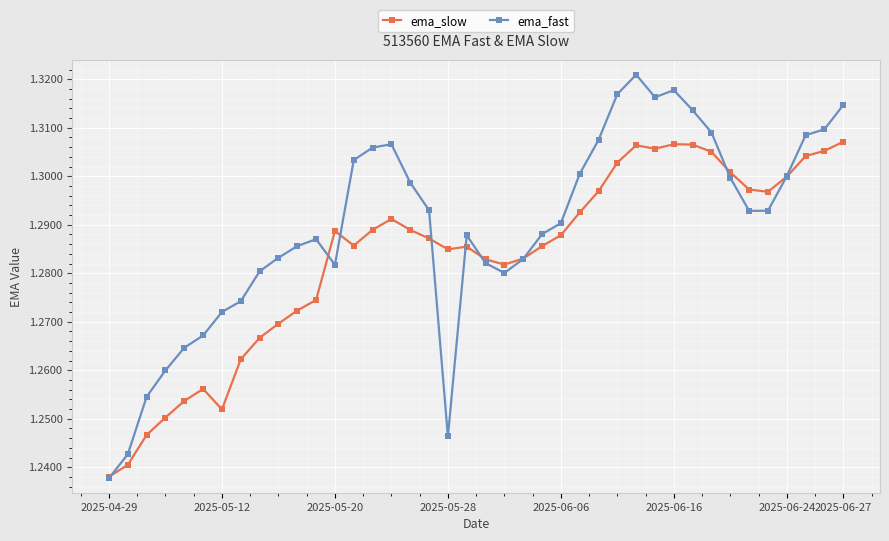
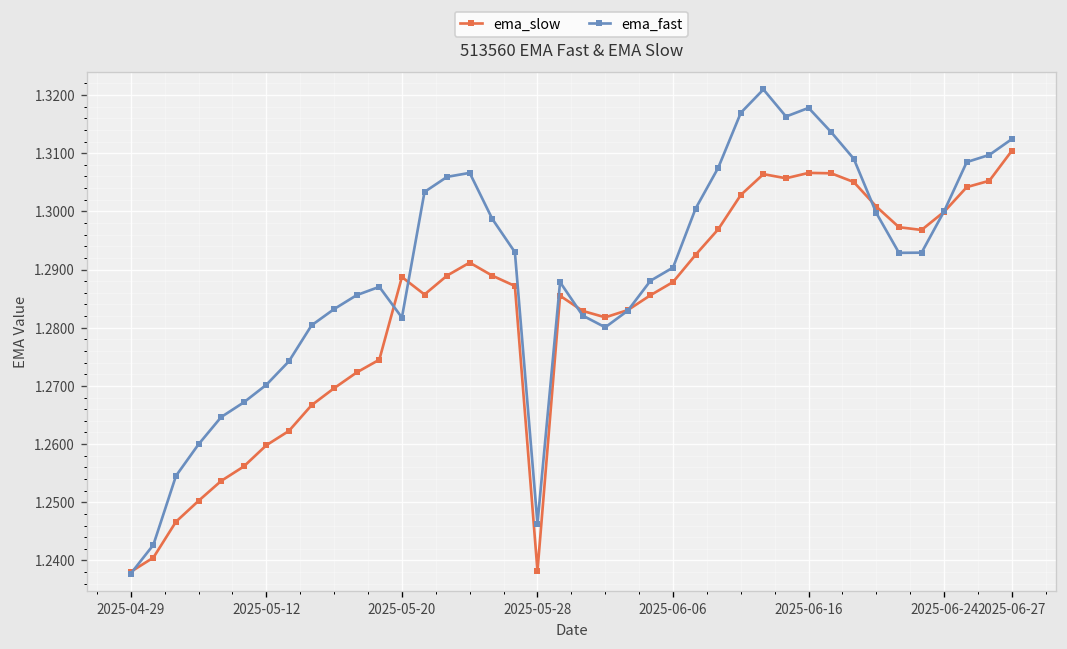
  {
    "ema_slow": {
-     "2025-05-12": 1.252,
+     "2025-05-12": 1.260,
      "2025-05-20": 1.289,
-     "2025-05-28": 1.285,
+     "2025-05-28": 1.238,
      "2025-06-06": 1.288,
      "2025-06-16": 1.307,
-     "2025-06-27": 1.307
+     "2025-06-27": 1.310
    },
    "ema_fast": {
-     "2025-05-12": 1.272,
+     "2025-05-12": 1.270,
      "2025-05-20": 1.282,
      "2025-05-28": 1.246,
      "2025-06-06": 1.290,
      "2025-06-16": 1.318,
-     "2025-06-27": 1.315
+     "2025-06-27": 1.312
    }
  }
